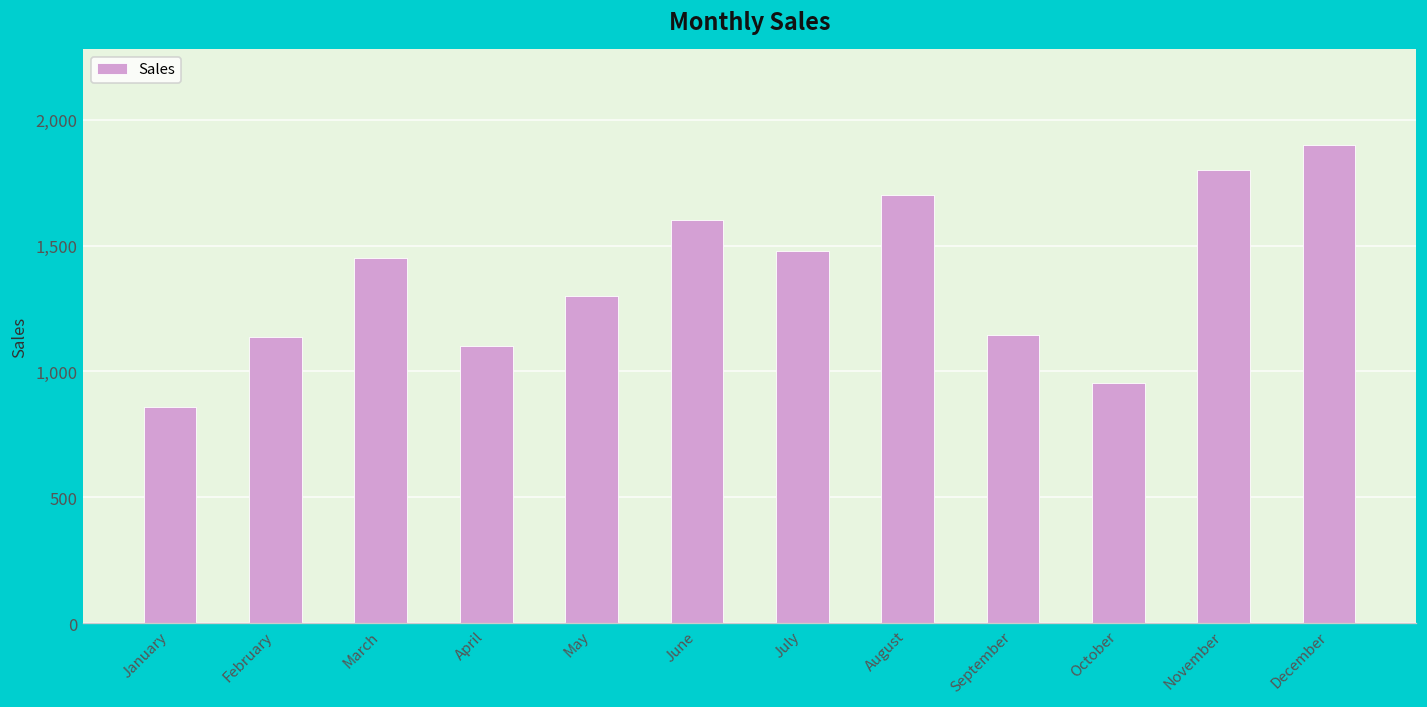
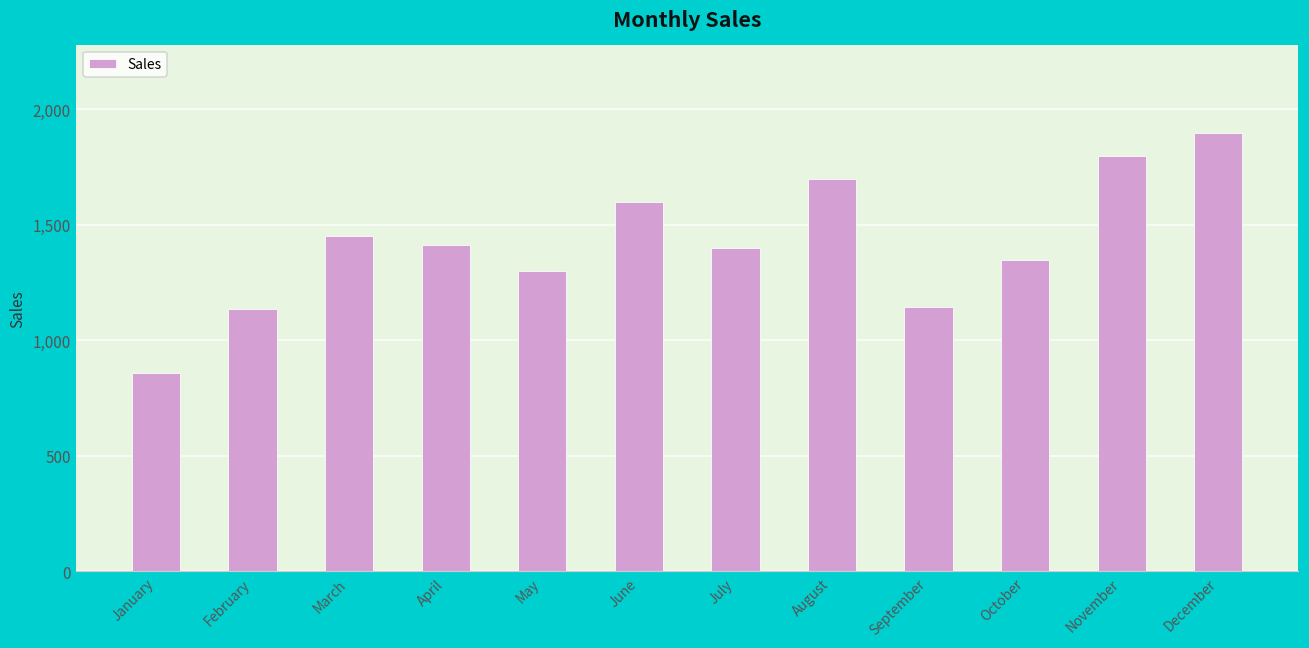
  {
    "January": "860",
    "February": "1,140",
    "March": "1,450",
-   "April": "1,100",
+   "April": "1,420",
    "May": "1,300",
    "June": "1,600",
-   "July": "1,480",
+   "July": "1,400",
    "August": "1,700",
    "September": "1,140",
-   "October": "950",
+   "October": "1,350",
    "November": "1,800",
    "December": "1,900"
  }
